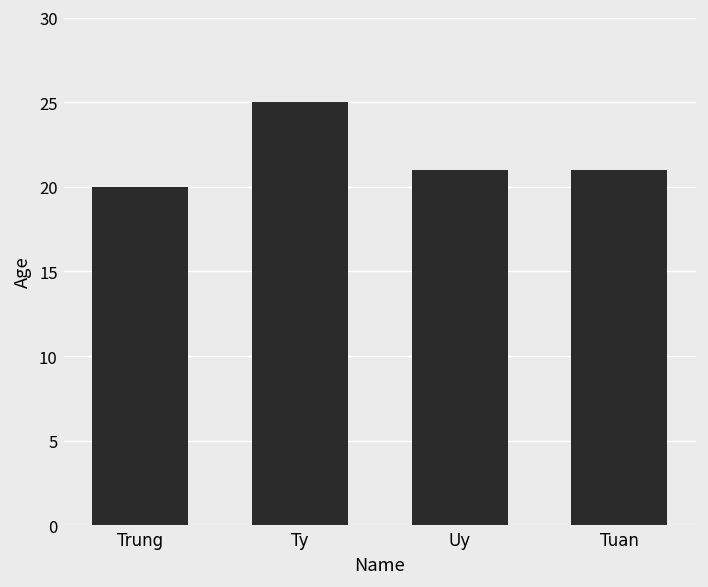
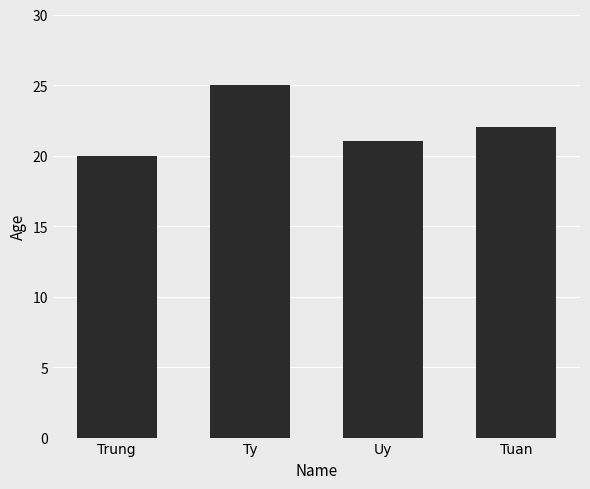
  {
    "Trung": 20,
    "Ty": 25,
    "Uy": 21,
-   "Tuan": 21
+   "Tuan": 22
  }
